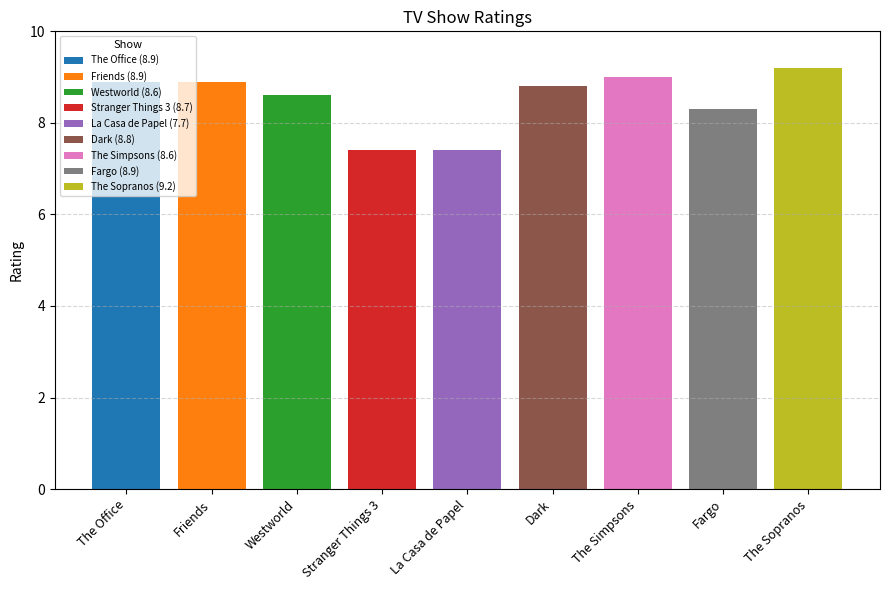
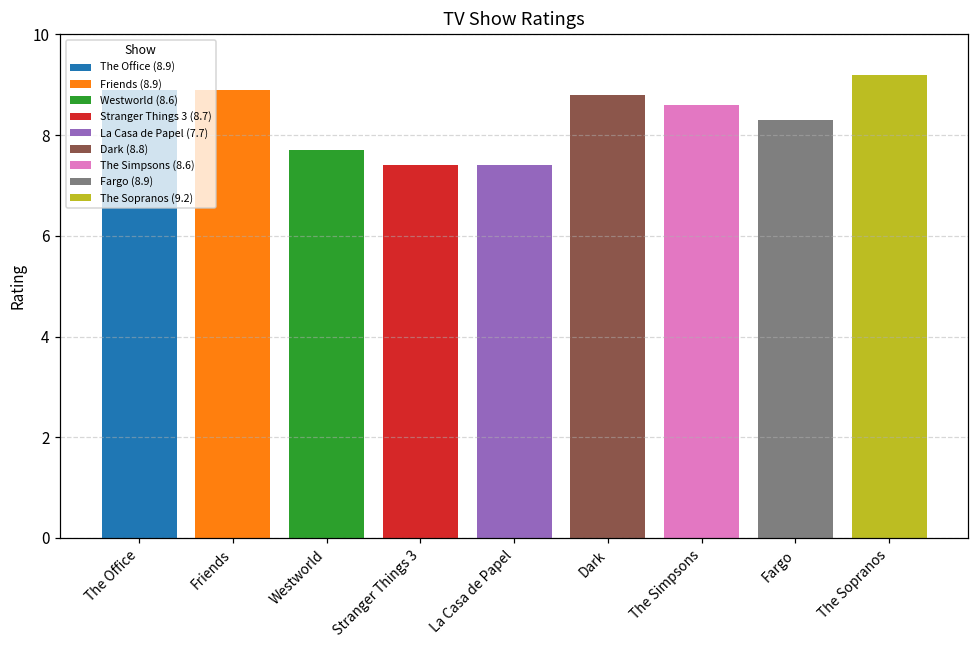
  {
    "Friends": 8.9,
-   "Westworld": 8.6,
+   "Westworld": 7.7,
    "Stranger Things 3": 7.4,
    "La Casa de Papel": 7.4,
    "Dark": 8.8,
-   "The Simpsons": 9.0,
+   "The Simpsons": 8.6,
    "Fargo": 8.3,
    "The Sopranos": 9.2
  }
